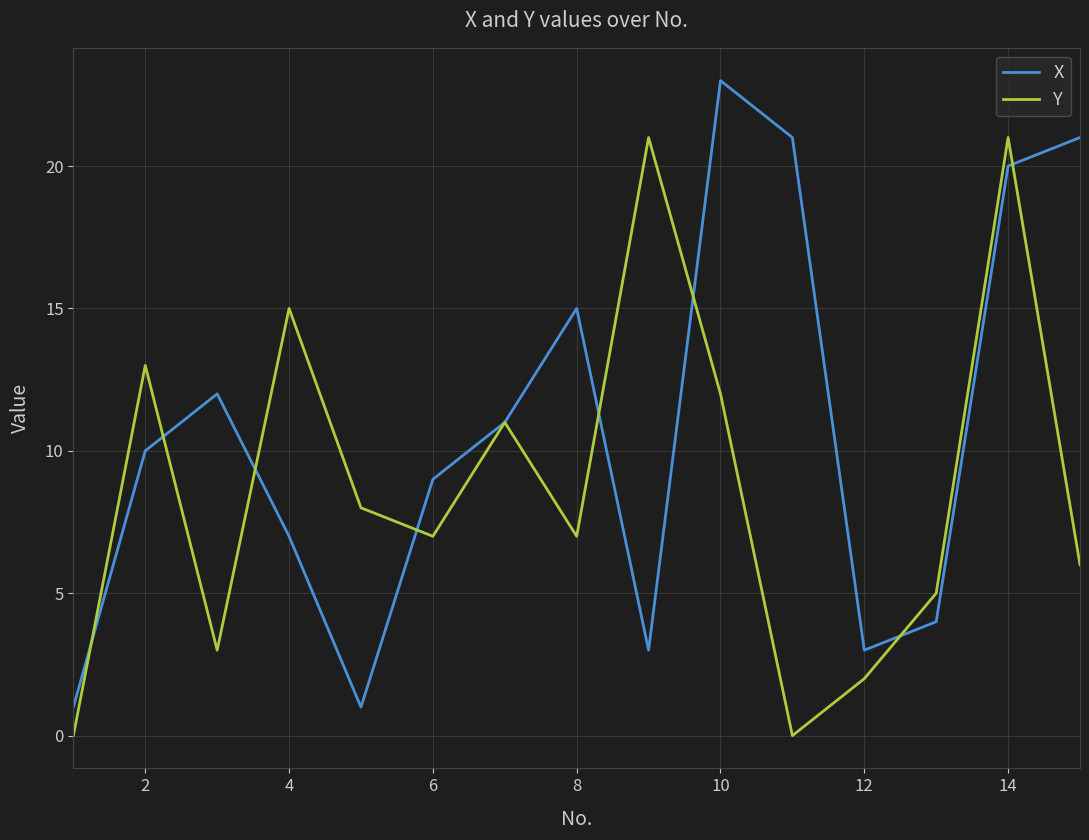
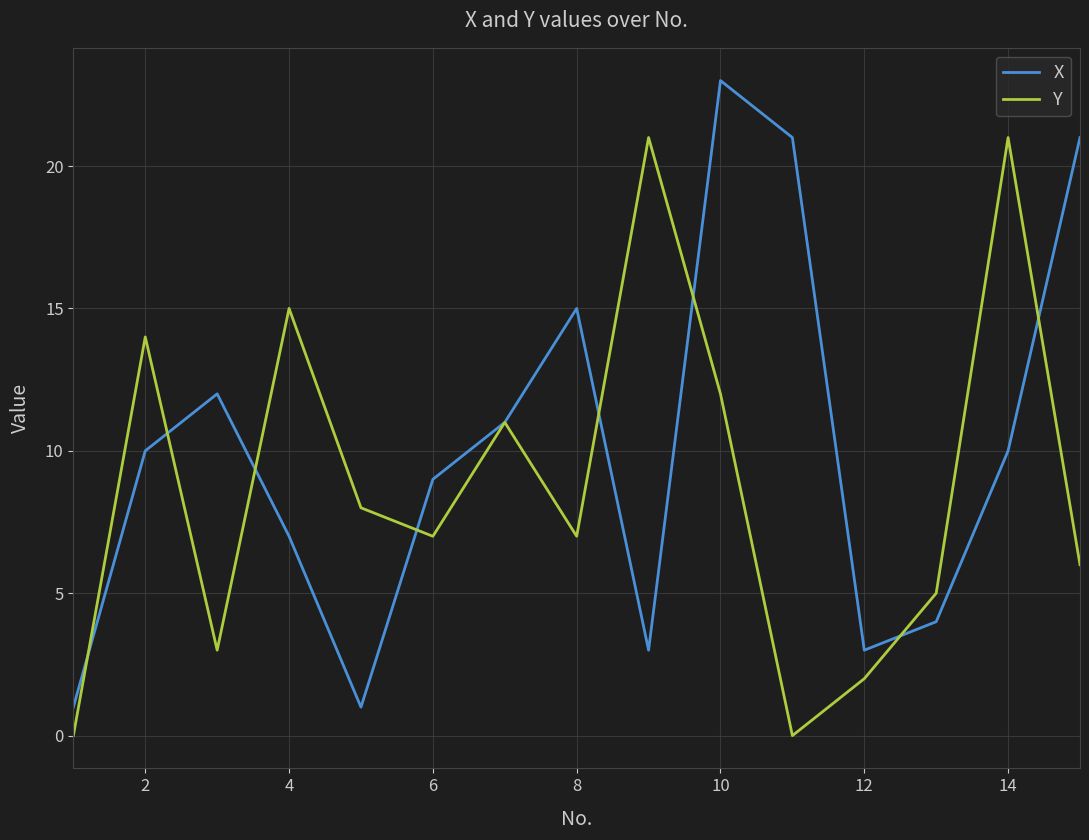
  {
    "X": {
      "2": 10,
      "4": 7,
      "6": 9,
      "8": 15,
      "10": 23,
      "12": 3,
-     "14": 20
+     "14": 10
    },
    "Y": {
-     "2": 13,
+     "2": 14,
      "4": 15,
      "6": 7,
      "8": 7,
      "10": 12,
      "12": 2,
      "14": 21
    }
  }
